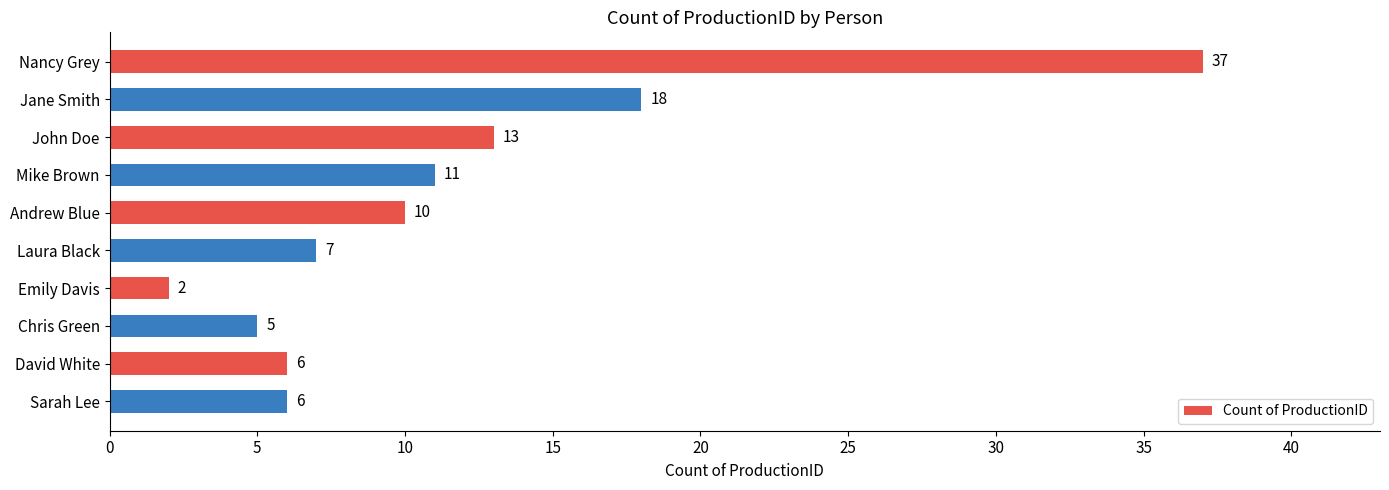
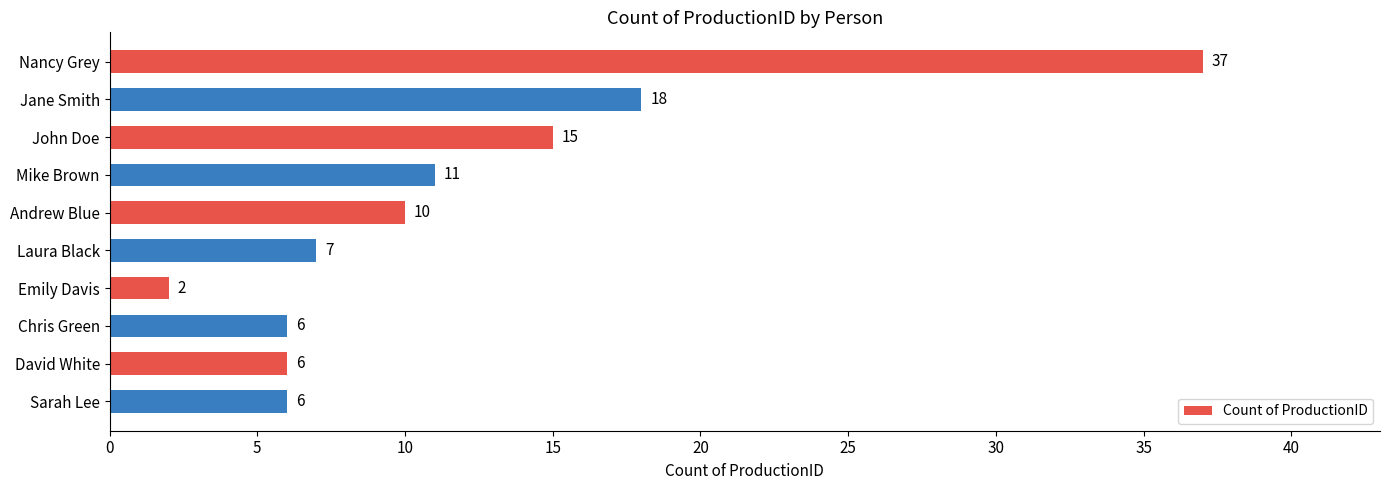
  {
    "Nancy Grey": 37,
    "Jane Smith": 18,
-   "John Doe": 13,
+   "John Doe": 15,
    "Mike Brown": 11,
    "Andrew Blue": 10,
    "Laura Black": 7,
    "Emily Davis": 2,
-   "Chris Green": 5,
+   "Chris Green": 6,
    "David White": 6,
    "Sarah Lee": 6
  }
